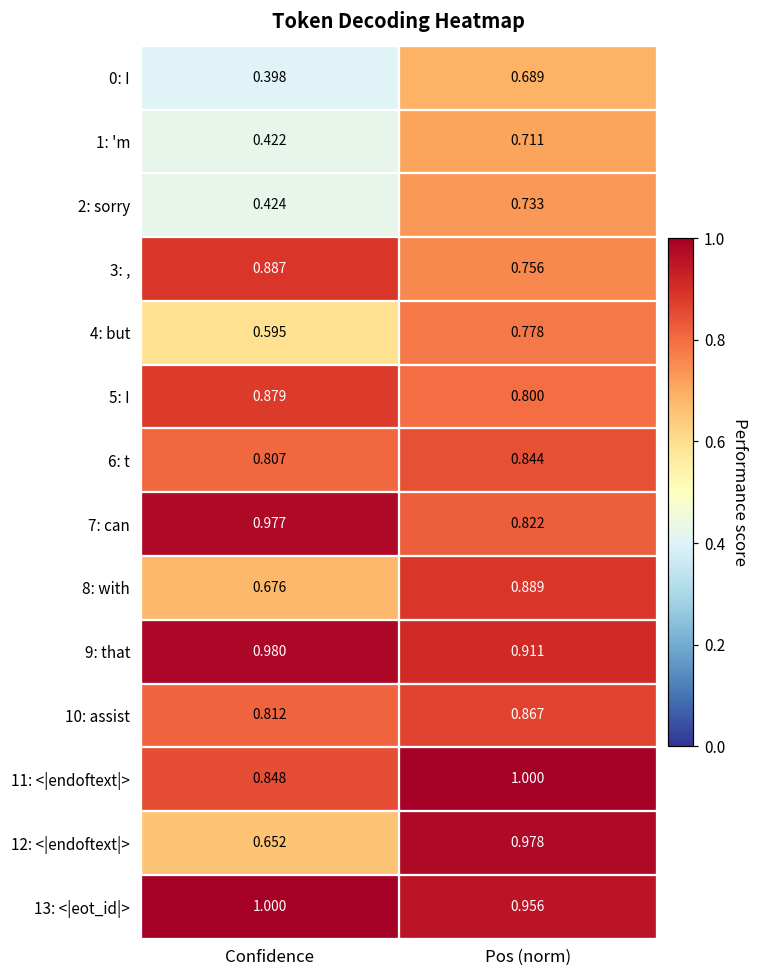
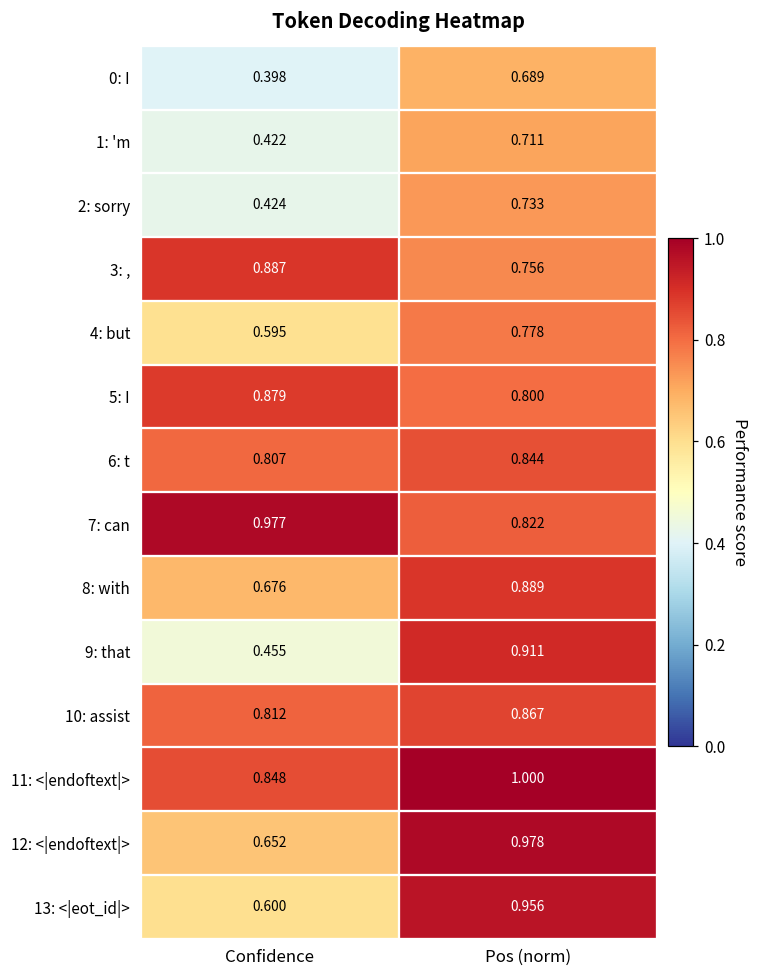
  {
    "0: I": {
      "Confidence": 0.398,
      "Pos (norm)": 0.689
    },
    "1: 'm": {
      "Confidence": 0.422,
      "Pos (norm)": 0.711
    },
    "2: sorry": {
      "Confidence": 0.424,
      "Pos (norm)": 0.733
    },
    "3: ,": {
      "Confidence": 0.887,
      "Pos (norm)": 0.756
    },
    "4: but": {
      "Confidence": 0.595,
      "Pos (norm)": 0.778
    },
    "5: I": {
      "Confidence": 0.879,
      "Pos (norm)": 0.800
    },
    "6: t": {
      "Confidence": 0.807,
      "Pos (norm)": 0.844
    },
    "7: can": {
      "Confidence": 0.977,
      "Pos (norm)": 0.822
    },
    "8: with": {
      "Confidence": 0.676,
      "Pos (norm)": 0.889
    },
    "9: that": {
-     "Confidence": 0.980,
+     "Confidence": 0.455,
      "Pos (norm)": 0.911
    },
    "10: assist": {
      "Confidence": 0.812,
      "Pos (norm)": 0.867
    },
    "11: <|endoftext|>": {
      "Confidence": 0.848,
      "Pos (norm)": 1.000
    },
    "12: <|endoftext|>": {
      "Confidence": 0.652,
      "Pos (norm)": 0.978
    },
    "13: <|eot_id|>": {
-     "Confidence": 1.000,
+     "Confidence": 0.600,
      "Pos (norm)": 0.956
    }
  }
